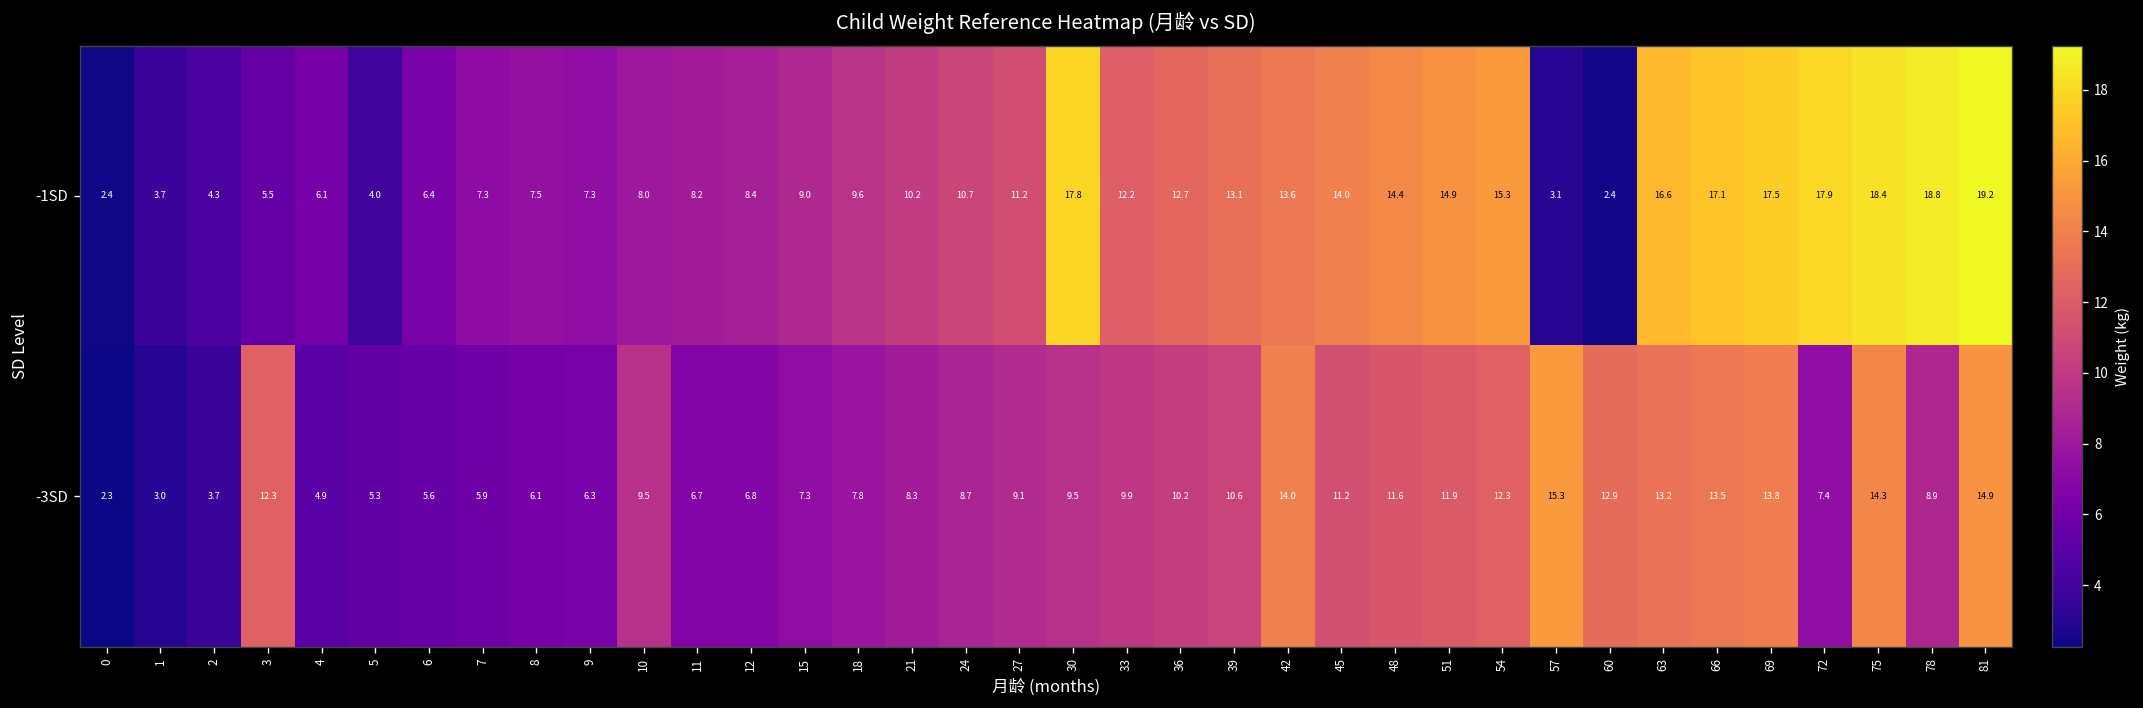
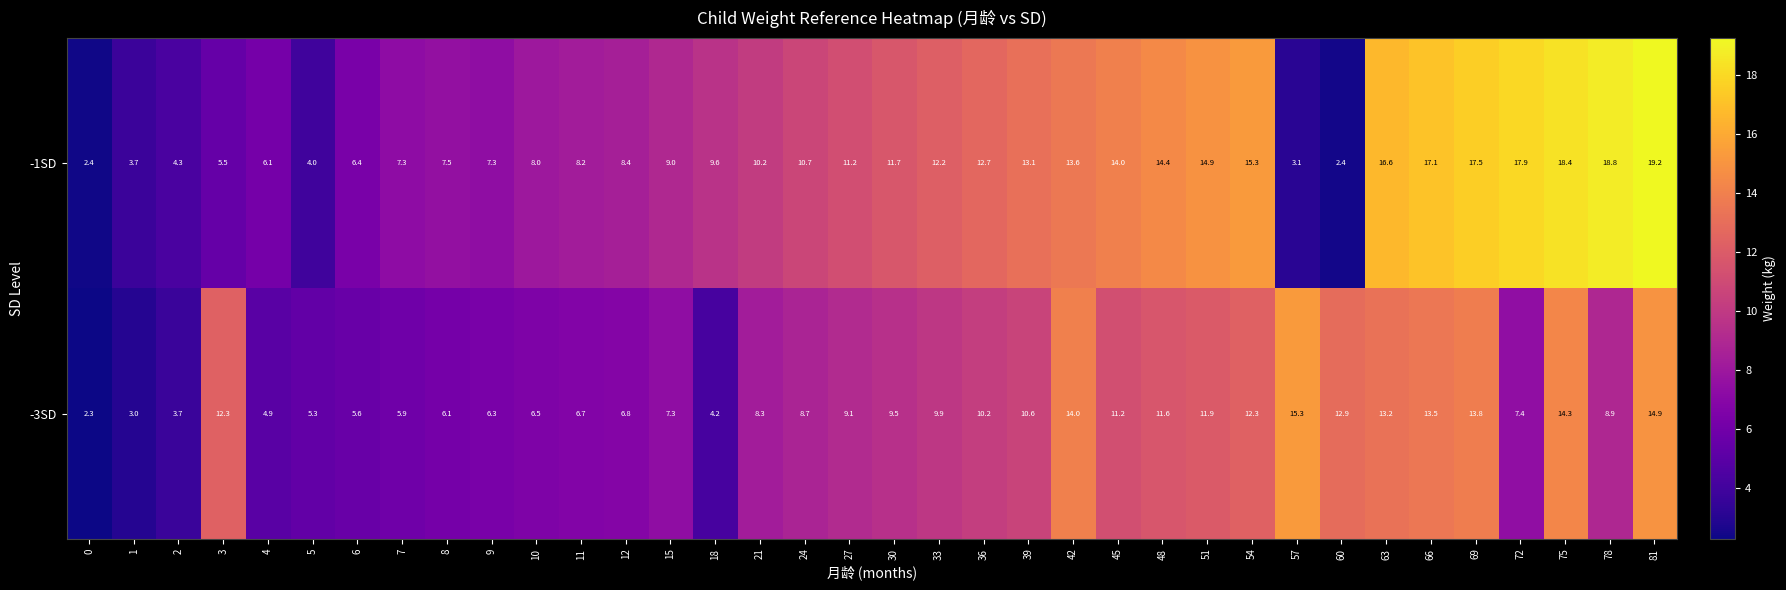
  {
    "-1SD": {
      "0": 2.4,
      "1": 3.7,
      "2": 4.3,
      "3": 5.5,
      "4": 6.1,
      "5": 4.0,
      "6": 6.4,
      "7": 7.3,
      "8": 7.5,
      "9": 7.3,
      "10": 8.0,
      "11": 8.2,
      "12": 8.4,
      "15": 9.0,
      "18": 9.6,
      "21": 10.2,
      "24": 10.7,
      "27": 11.2,
-     "30": 17.8,
+     "30": 11.7,
      "33": 12.2,
      "36": 12.7,
      "39": 13.1,
      "42": 13.6,
      "45": 14.0,
      "48": 14.4,
      "51": 14.9,
      "54": 15.3,
      "57": 3.1,
      "60": 2.4,
      "63": 16.6,
      "66": 17.1,
      "69": 17.5,
      "72": 17.9,
      "75": 18.4,
      "78": 18.8,
      "81": 19.2
    },
    "-3SD": {
      "0": 2.3,
      "1": 3.0,
      "2": 3.7,
      "3": 12.3,
      "4": 4.9,
      "5": 5.3,
      "6": 5.6,
      "7": 5.9,
      "8": 6.1,
      "9": 6.3,
-     "10": 9.5,
+     "10": 6.5,
      "11": 6.7,
      "12": 6.8,
      "15": 7.3,
-     "18": 7.8,
+     "18": 4.2,
      "21": 8.3,
      "24": 8.7,
      "27": 9.1,
      "30": 9.5,
      "33": 9.9,
      "36": 10.2,
      "39": 10.6,
      "42": 14.0,
      "45": 11.2,
      "48": 11.6,
      "51": 11.9,
      "54": 12.3,
      "57": 15.3,
      "60": 12.9,
      "63": 13.2,
      "66": 13.5,
      "69": 13.8,
      "72": 7.4,
      "75": 14.3,
      "78": 8.9,
      "81": 14.9
    }
  }
